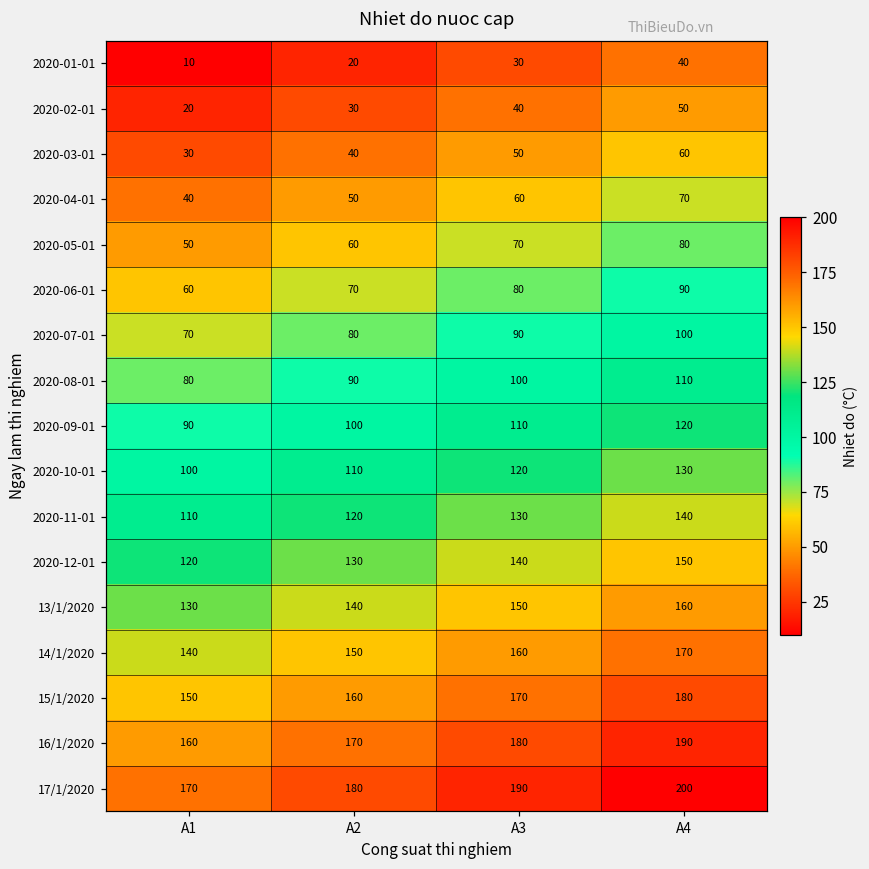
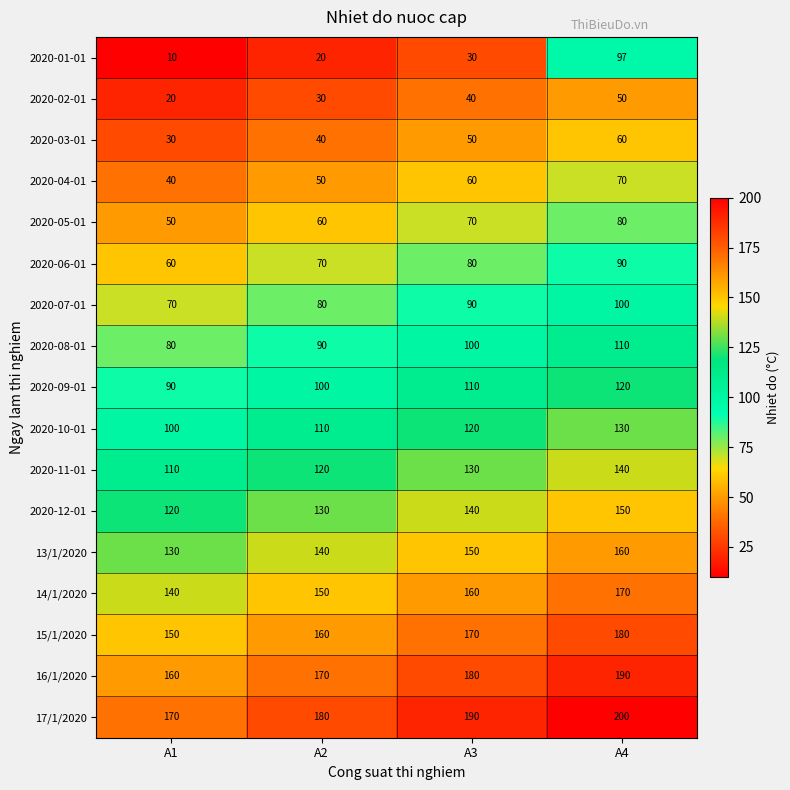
  {
    "2020-01-01": {
      "A1": 10,
      "A2": 20,
      "A3": 30,
-     "A4": 40
+     "A4": 97
    },
    "2020-02-01": {
      "A1": 20,
      "A2": 30,
      "A3": 40,
      "A4": 50
    },
    "2020-03-01": {
      "A1": 30,
      "A2": 40,
      "A3": 50,
      "A4": 60
    },
    "2020-04-01": {
      "A1": 40,
      "A2": 50,
      "A3": 60,
      "A4": 70
    },
    "2020-05-01": {
      "A1": 50,
      "A2": 60,
      "A3": 70,
      "A4": 80
    },
    "2020-06-01": {
      "A1": 60,
      "A2": 70,
      "A3": 80,
      "A4": 90
    },
    "2020-07-01": {
      "A1": 70,
      "A2": 80,
      "A3": 90,
      "A4": 100
    },
    "2020-08-01": {
      "A1": 80,
      "A2": 90,
      "A3": 100,
      "A4": 110
    },
    "2020-09-01": {
      "A1": 90,
      "A2": 100,
      "A3": 110,
      "A4": 120
    },
    "2020-10-01": {
      "A1": 100,
      "A2": 110,
      "A3": 120,
      "A4": 130
    },
    "2020-11-01": {
      "A1": 110,
      "A2": 120,
      "A3": 130,
      "A4": 140
    },
    "2020-12-01": {
      "A1": 120,
      "A2": 130,
      "A3": 140,
      "A4": 150
    },
    "13/1/2020": {
      "A1": 130,
      "A2": 140,
      "A3": 150,
      "A4": 160
    },
    "14/1/2020": {
      "A1": 140,
      "A2": 150,
      "A3": 160,
      "A4": 170
    },
    "15/1/2020": {
      "A1": 150,
      "A2": 160,
      "A3": 170,
      "A4": 180
    },
    "16/1/2020": {
      "A1": 160,
      "A2": 170,
      "A3": 180,
      "A4": 190
    },
    "17/1/2020": {
      "A1": 170,
      "A2": 180,
      "A3": 190,
      "A4": 200
    }
  }
